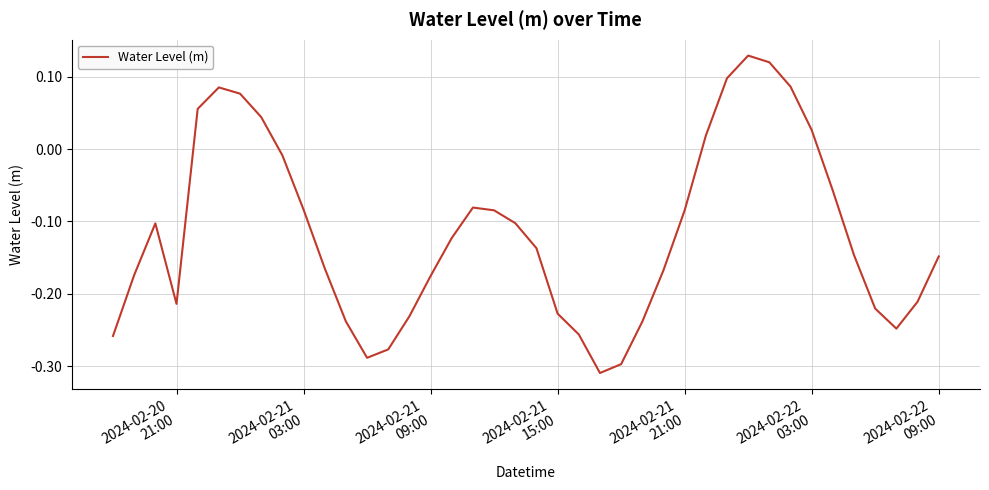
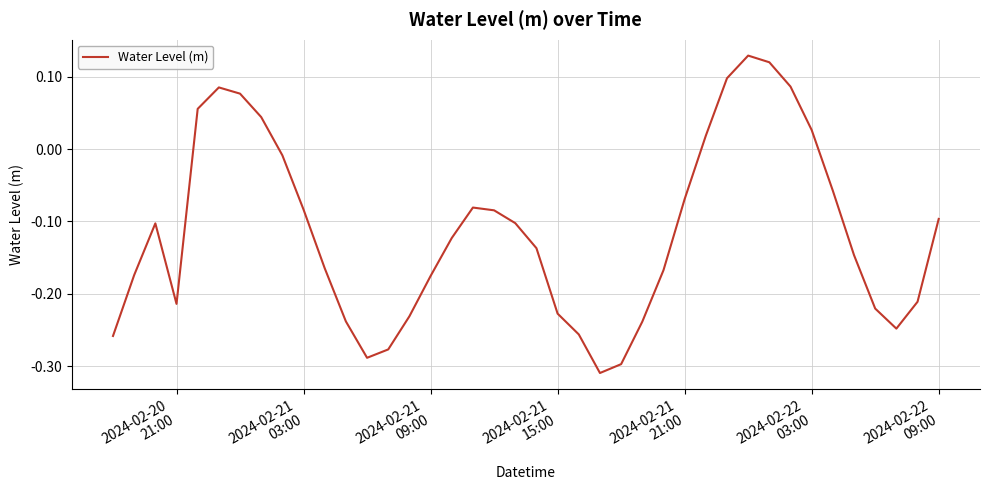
  {
    "2024-02-20 21:00": -0.21,
    "2024-02-21 03:00": -0.08,
    "2024-02-21 09:00": -0.18,
    "2024-02-21 15:00": -0.23,
-   "2024-02-21 21:00": -0.08,
+   "2024-02-21 21:00": -0.07,
    "2024-02-22 03:00": 0.03,
-   "2024-02-22 09:00": -0.15
+   "2024-02-22 09:00": -0.10
  }
